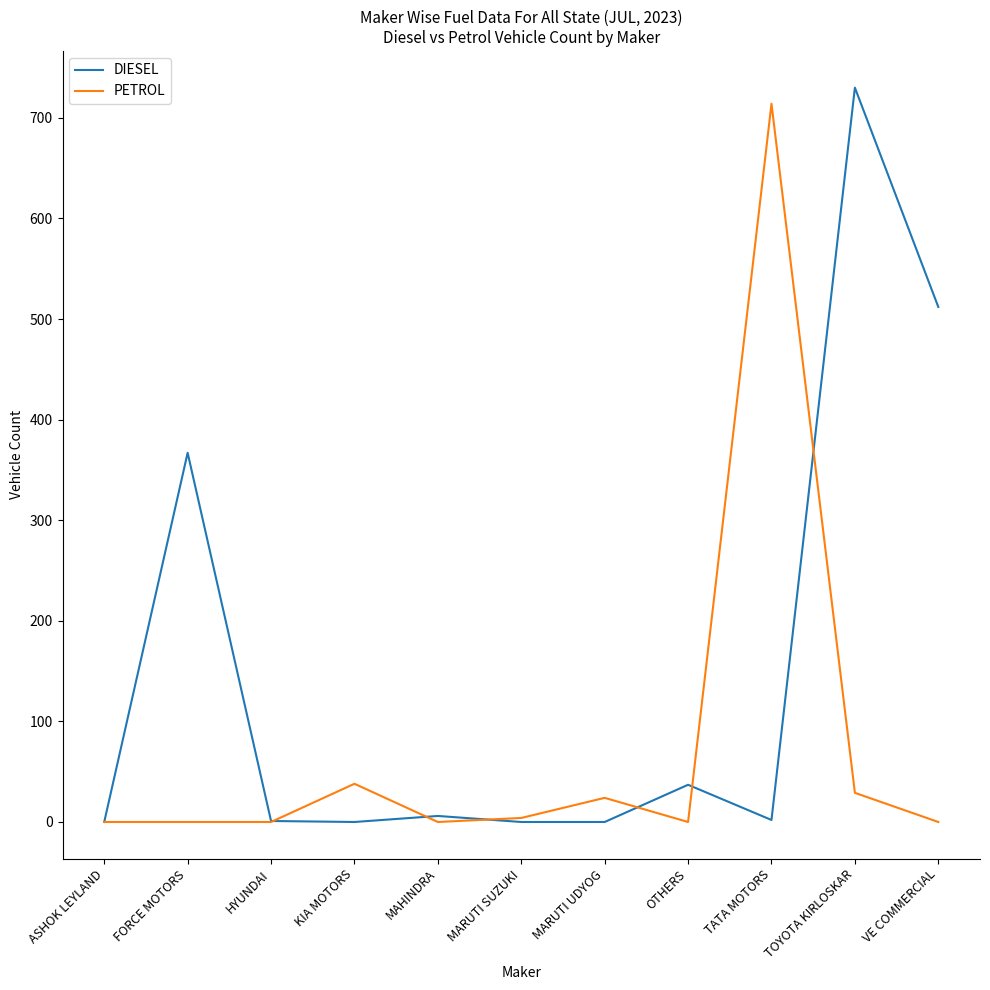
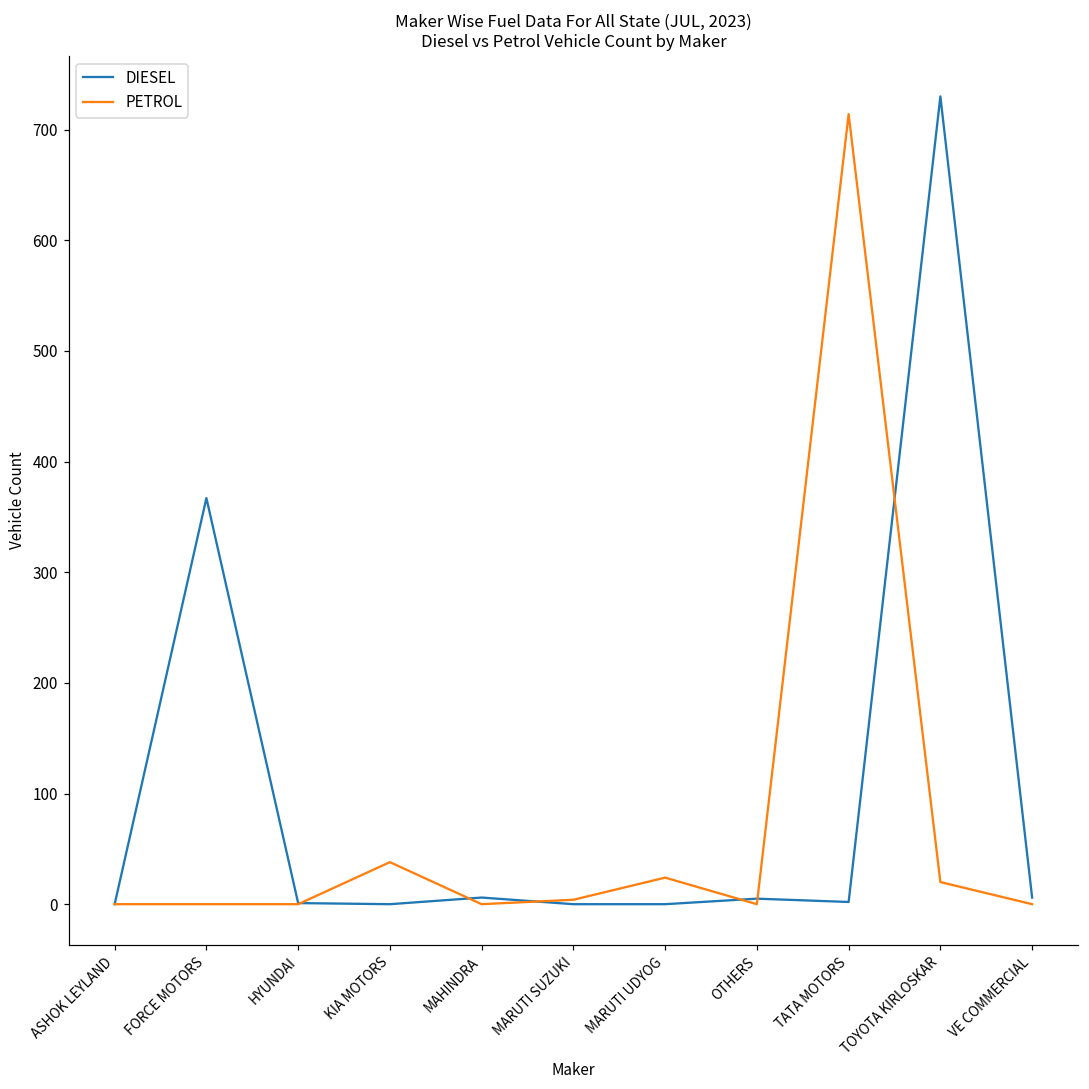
  {
    "DIESEL": {
      "FORCE MOTORS": 367,
      "KIA MOTORS": 0,
      "MAHINDRA": 6,
      "MARUTI SUZUKI": 0,
      "MARUTI UDYOG": 0,
-     "OTHERS": 37,
+     "OTHERS": 5,
      "TATA MOTORS": 2,
      "TOYOTA KIRLOSKAR": 730,
-     "VE COMMERCIAL": 512
+     "VE COMMERCIAL": 6
    },
    "PETROL": {
      "FORCE MOTORS": 0,
      "KIA MOTORS": 38,
      "MAHINDRA": 0,
      "MARUTI SUZUKI": 4,
      "MARUTI UDYOG": 24,
      "OTHERS": 0,
      "TATA MOTORS": 714,
-     "TOYOTA KIRLOSKAR": 29,
+     "TOYOTA KIRLOSKAR": 20,
      "VE COMMERCIAL": 0
    }
  }
